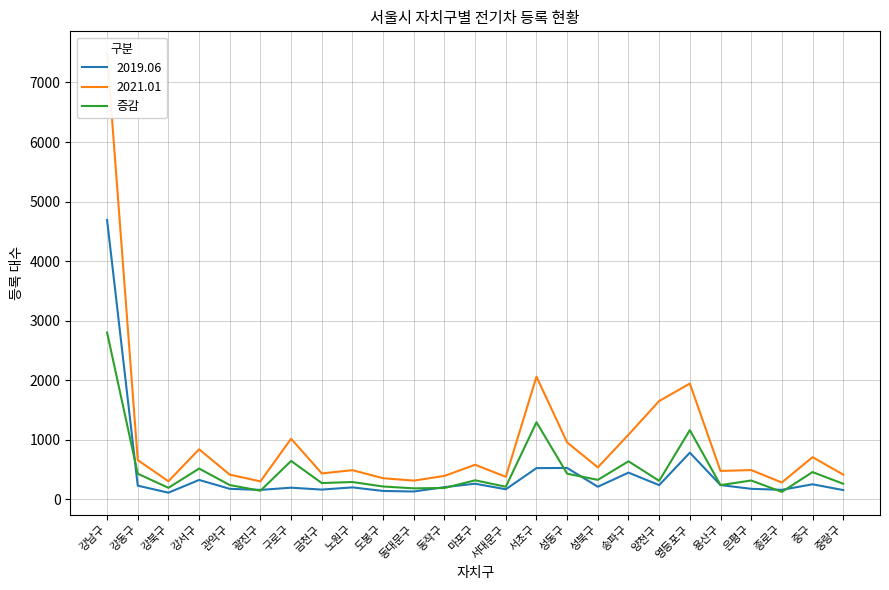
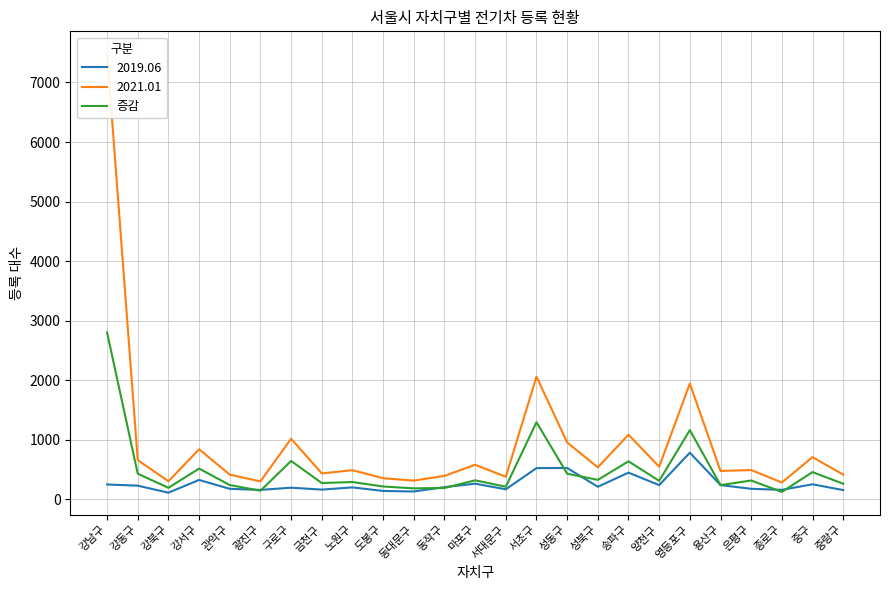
  {
    "2019.06": {
-     "강남구": 4700,
+     "강남구": 200,
      "강동구": 200,
      "강북구": 100,
      "강서구": 300,
      "관악구": 200,
      "구로구": 200,
      "금천구": 200,
      "노원구": 200,
      "도봉구": 100,
      "동대문구": 100,
      "마포구": 300,
      "서대문구": 200,
      "서초구": 500,
      "성동구": 500,
      "성북구": 200,
      "송파구": 400,
      "양천구": 200,
      "영등포구": 800,
      "은평구": 200,
      "중구": 300,
      "중랑구": 200
    },
    "2021.01": {
      "강동구": 700,
      "강북구": 300,
      "강서구": 800,
      "관악구": 400,
      "광진구": 300,
      "구로구": 1000,
      "금천구": 400,
      "노원구": 500,
      "도봉구": 400,
      "동대문구": 300,
      "동작구": 400,
      "마포구": 600,
      "서대문구": 400,
      "서초구": 2100,
      "성동구": 1000,
      "성북구": 500,
      "송파구": 1100,
-     "양천구": 1700,
+     "양천구": 500,
      "영등포구": 1900,
      "용산구": 500,
      "은평구": 500,
      "종로구": 300,
      "중구": 700,
      "중랑구": 400
    },
    "증감": {
      "강남구": 2800,
      "강동구": 400,
      "강북구": 200,
      "강서구": 500,
      "관악구": 200,
      "구로구": 600,
      "금천구": 300,
      "노원구": 300,
      "도봉구": 200,
      "동대문구": 200,
      "마포구": 300,
      "서대문구": 200,
      "서초구": 1300,
      "성동구": 400,
      "성북구": 300,
      "송파구": 600,
      "양천구": 300,
      "영등포구": 1200,
      "은평구": 300,
      "중구": 500,
      "중랑구": 300
    }
  }
